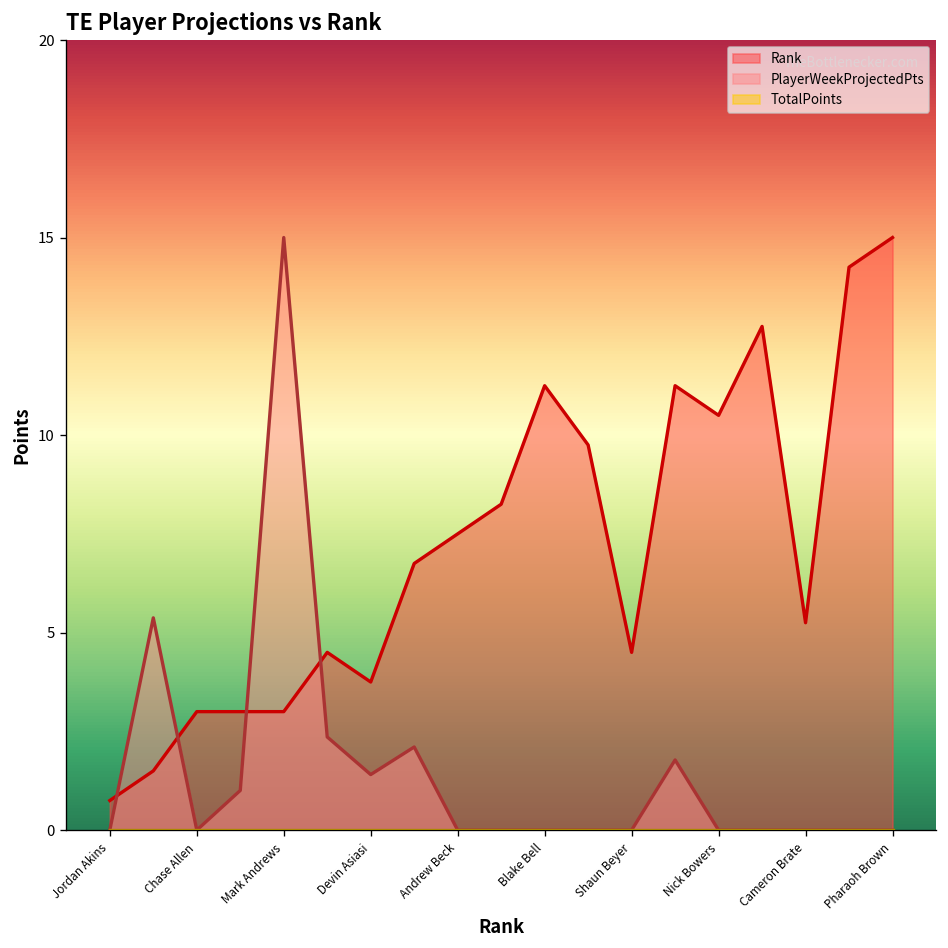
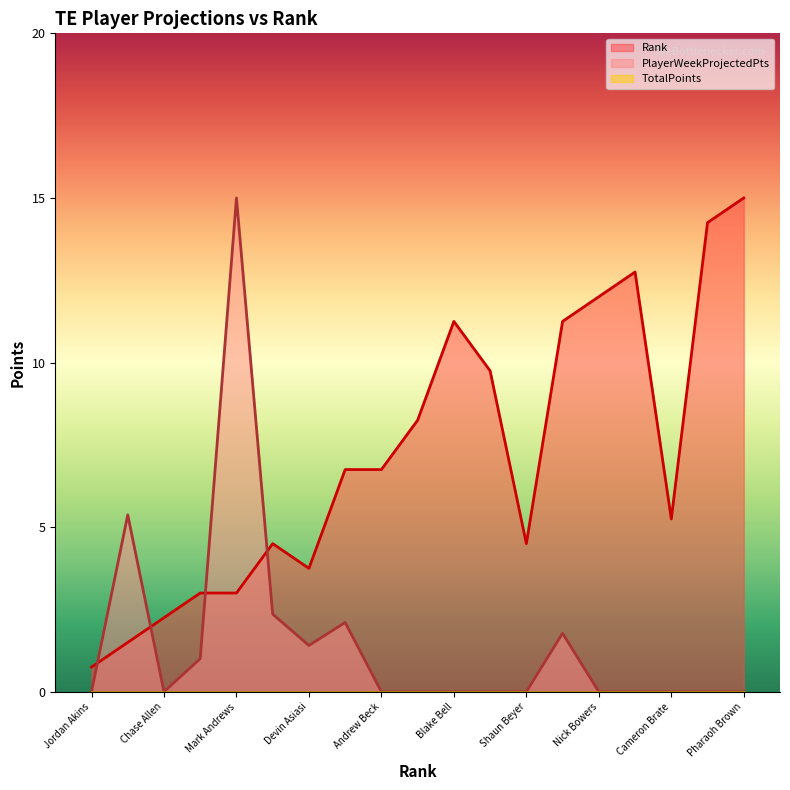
  {
    "Rank": {
      "Jordan Akins": 0.8,
-     "Chase Allen": 3.0,
+     "Chase Allen": 2.3,
      "Mark Andrews": 3.0,
      "Devin Asiasi": 3.8,
-     "Andrew Beck": 7.5,
+     "Andrew Beck": 6.8,
      "Blake Bell": 11.3,
      "Shaun Beyer": 4.5,
-     "Nick Bowers": 10.5,
+     "Nick Bowers": 12.0,
      "Cameron Brate": 5.3,
      "Pharaoh Brown": 15.0
    },
    "PlayerWeekProjectedPts": {
      "Mark Andrews": 15.0,
      "Devin Asiasi": 1.4
    },
    "TotalPoints": {
      "Mark Andrews": 0.0,
      "Devin Asiasi": 0.0
    }
  }
